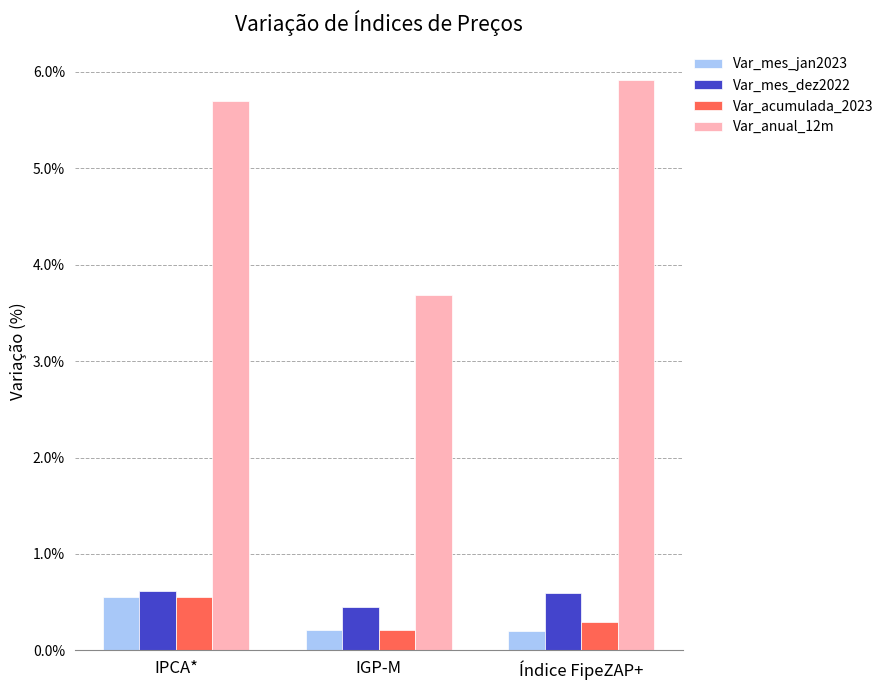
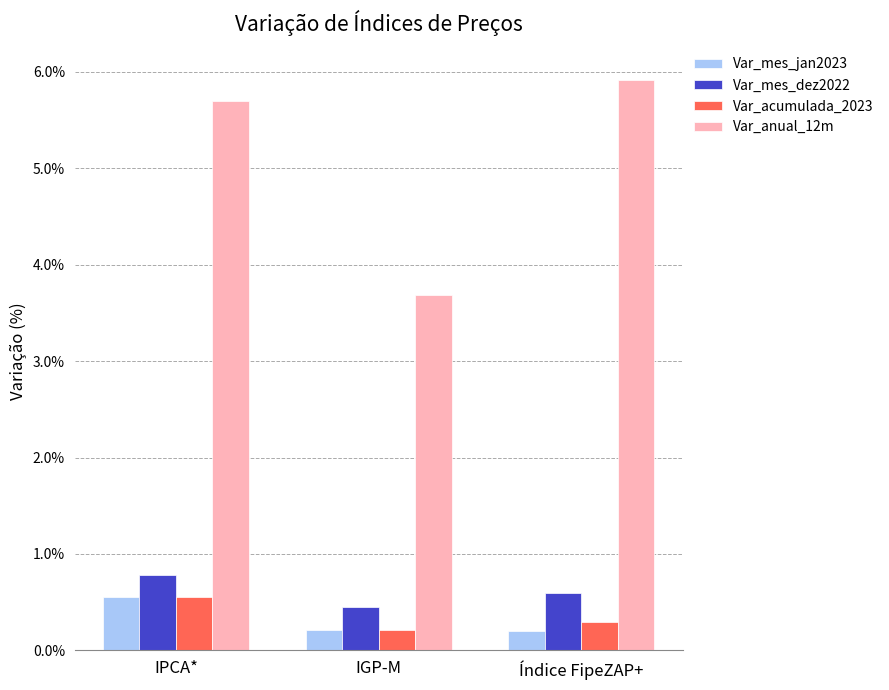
  {
    "Var_mes_jan2023": {
      "IPCA*": "0.5%",
      "IGP-M": "0.2%",
      "Índice FipeZAP+": "0.2%"
    },
    "Var_mes_dez2022": {
-     "IPCA*": "0.6%",
+     "IPCA*": "0.8%",
      "IGP-M": "0.4%",
      "Índice FipeZAP+": "0.6%"
    },
    "Var_acumulada_2023": {
      "IPCA*": "0.5%",
      "IGP-M": "0.2%",
      "Índice FipeZAP+": "0.3%"
    },
    "Var_anual_12m": {
      "IPCA*": "5.7%",
      "IGP-M": "3.7%",
      "Índice FipeZAP+": "5.9%"
    }
  }
